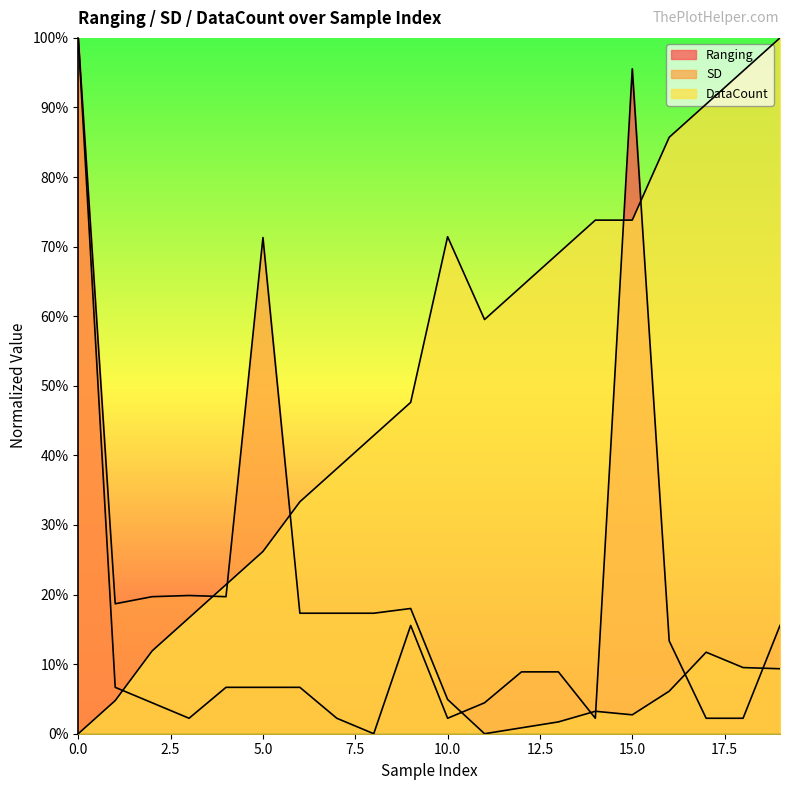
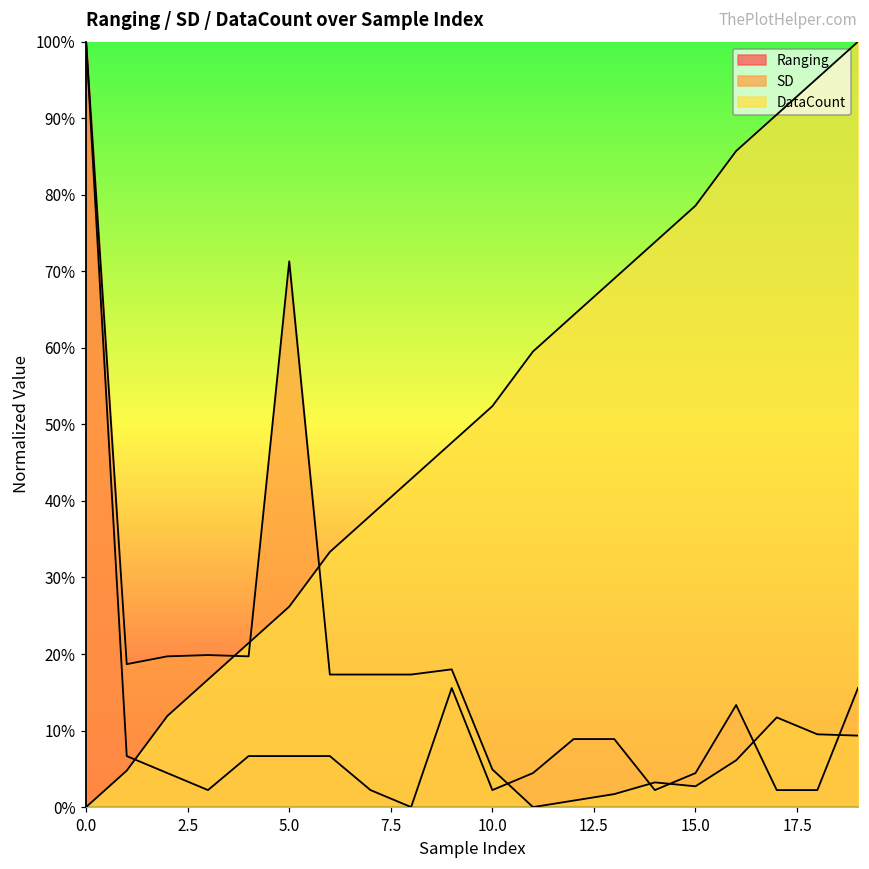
  {
    "Ranging": {
      "5.0": "7%",
      "10.0": "2%",
-     "15.0": "96%"
+     "15.0": "4%"
    },
    "SD": {
      "5.0": "71%",
      "10.0": "5%",
      "15.0": "3%"
    },
    "DataCount": {
      "0.0": "0%",
      "5.0": "26%",
-     "10.0": "71%",
-     "15.0": "74%"
+     "10.0": "52%",
+     "15.0": "79%"
    }
  }
